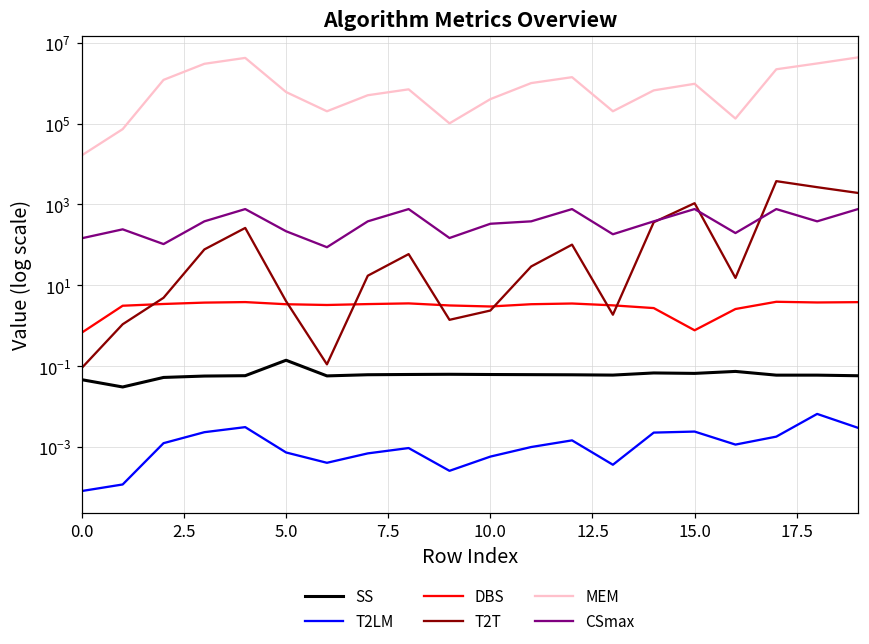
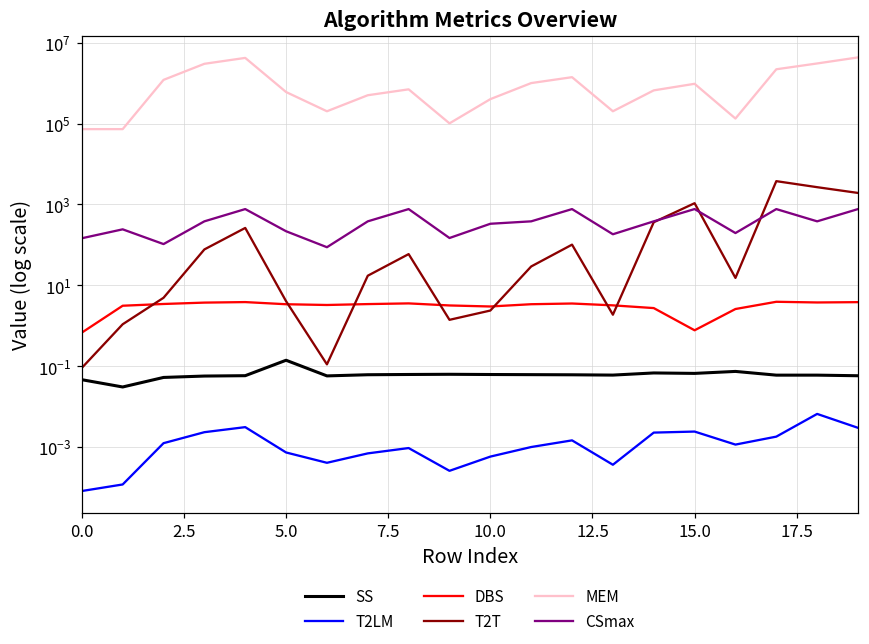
  {
    "SS": {
      "0.0": 0.05,
      "5.0": 0.14,
      "10.0": 0.06,
      "15.0": 0.07
    },
    "T2LM": {
      "0.0": 0.00008,
      "5.0": 0.0007,
      "10.0": 0.0006,
      "15.0": 0.002
    },
    "DBS": {
      "0.0": 0.7,
      "5.0": 3,
      "10.0": 3,
      "15.0": 0.8
    },
    "T2T": {
      "0.0": 0.09,
      "5.0": 4,
      "10.0": 2,
      "15.0": 1100
    },
    "MEM": {
-     "0.0": 20000,
+     "0.0": 70000,
      "5.0": 600000,
      "10.0": 400000,
      "15.0": 1000000
    },
    "CSmax": {
      "0.0": 150,
      "5.0": 200,
      "10.0": 300,
      "15.0": 800
    }
  }
